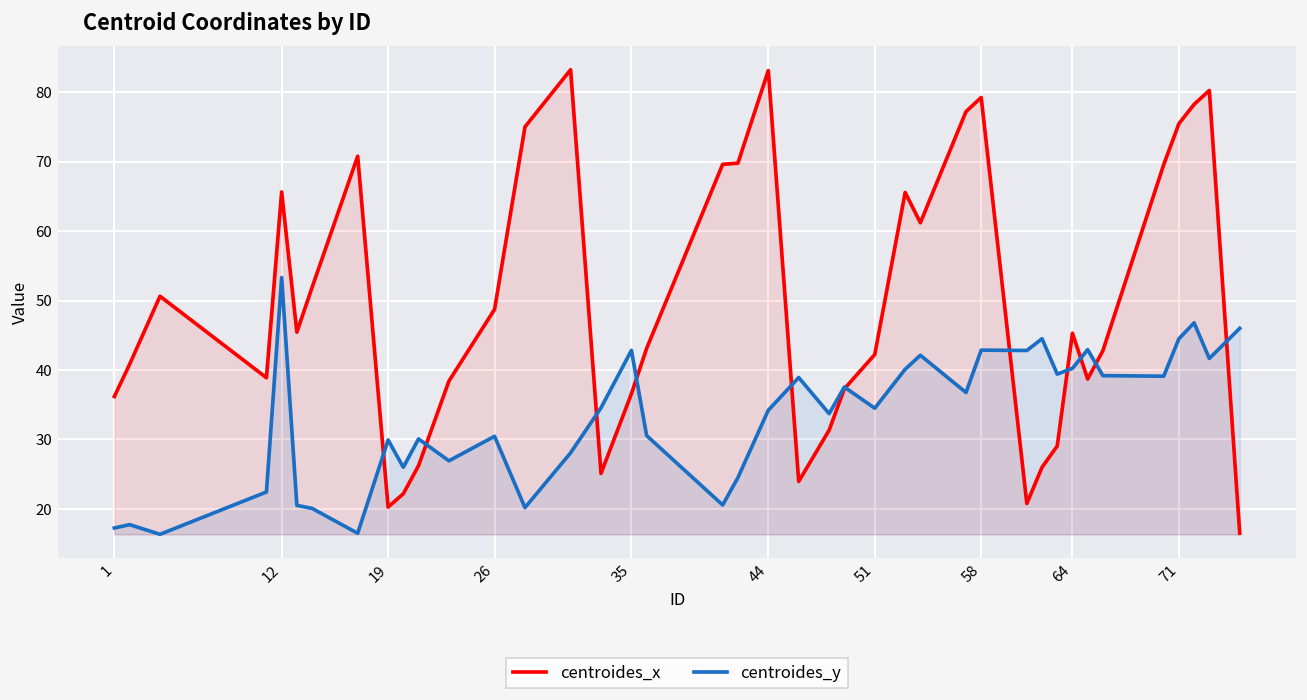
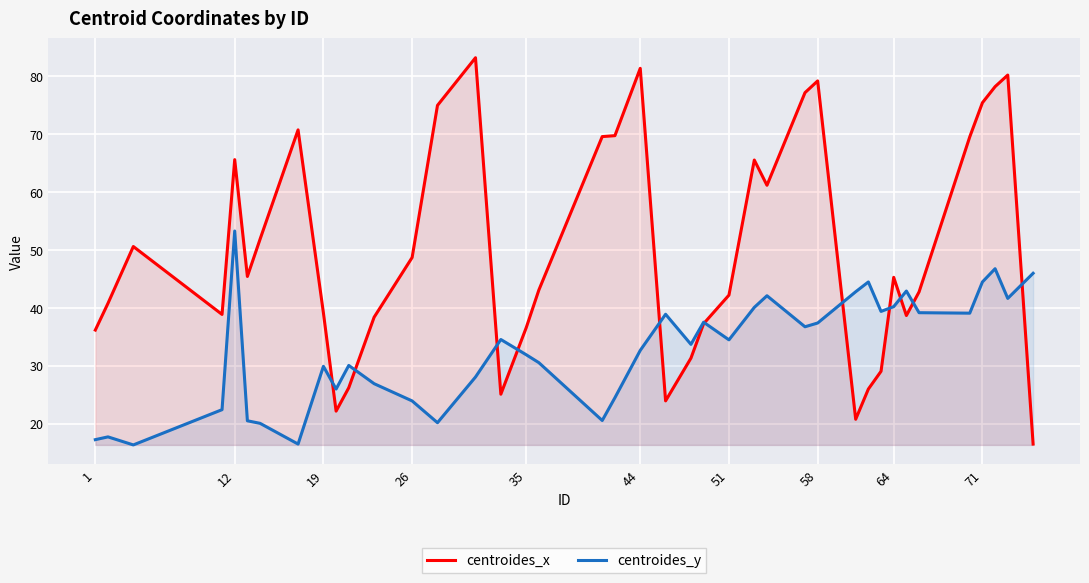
  {
    "centroides_x": {
      "1": 36,
      "12": 66,
-     "19": 20,
+     "19": 39,
      "26": 49,
      "35": 37,
-     "44": 83,
+     "44": 81,
      "51": 42,
      "58": 79,
      "64": 45,
      "71": 75
    },
    "centroides_y": {
      "1": 17,
      "12": 53,
      "19": 30,
-     "26": 30,
-     "35": 43,
-     "44": 34,
+     "26": 24,
+     "35": 32,
+     "44": 33,
      "51": 35,
-     "58": 43,
+     "58": 37,
      "64": 40,
      "71": 45
    }
  }
